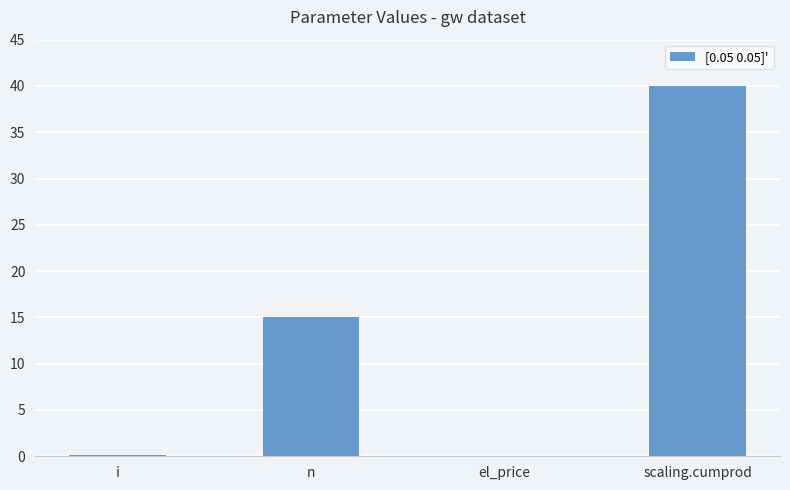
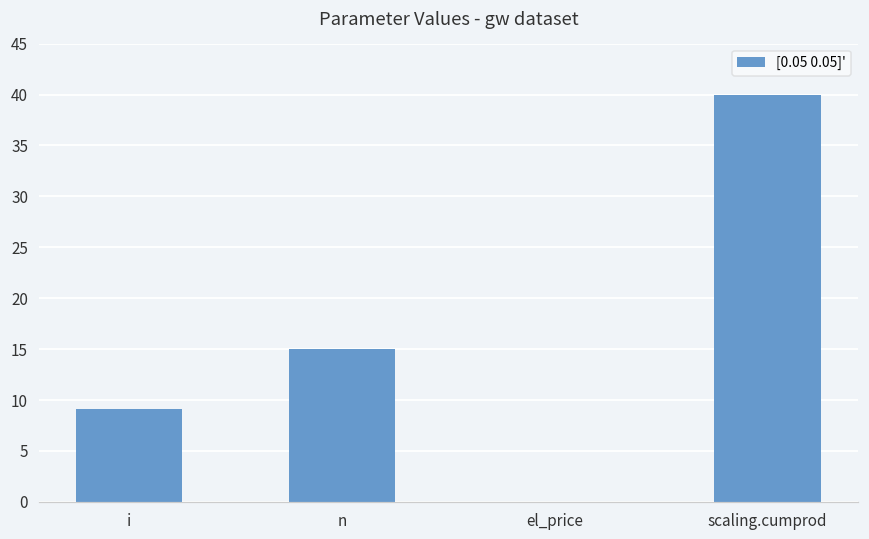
  {
-   "i": 0,
+   "i": 9,
    "n": 15,
    "scaling.cumprod": 40
  }
